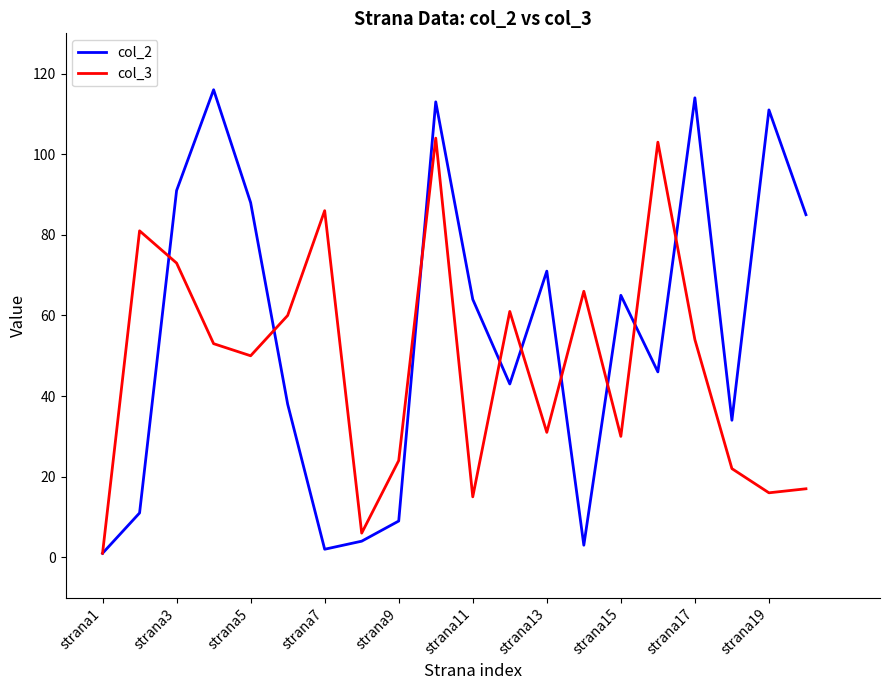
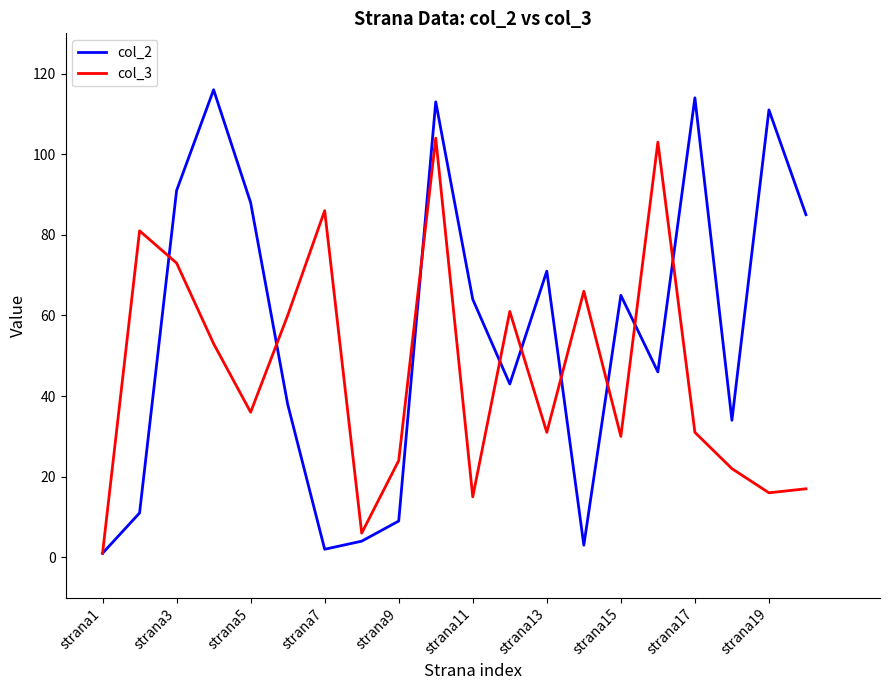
  {
    "col_2": {
      "strana3": 91,
      "strana5": 88,
      "strana7": 2,
      "strana9": 9,
      "strana11": 64,
      "strana13": 71,
      "strana15": 65,
      "strana17": 114,
      "strana19": 111
    },
    "col_3": {
      "strana3": 73,
-     "strana5": 50,
+     "strana5": 36,
      "strana7": 86,
      "strana9": 24,
      "strana11": 15,
      "strana13": 31,
      "strana15": 30,
-     "strana17": 54,
+     "strana17": 31,
      "strana19": 16
    }
  }
